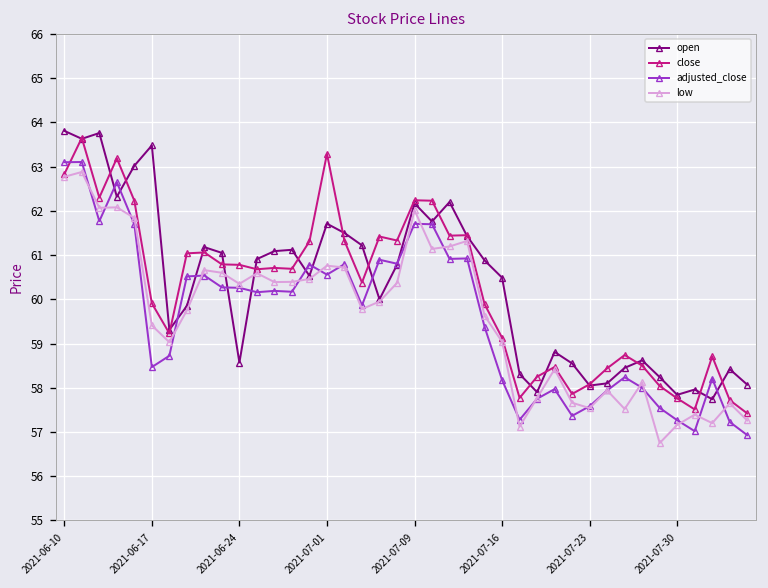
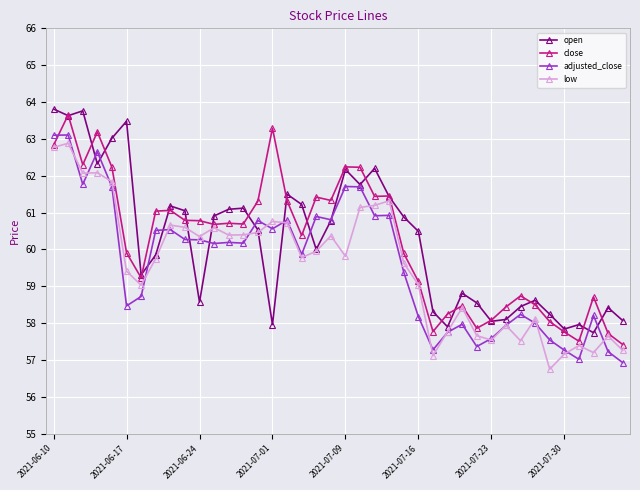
  {
    "open": {
      "2021-06-10": 63.8,
      "2021-06-17": 63.5,
      "2021-06-24": 58.6,
-     "2021-07-01": 61.7,
+     "2021-07-01": 58.0,
      "2021-07-09": 62.2,
      "2021-07-16": 60.5,
      "2021-07-30": 57.8
    },
    "close": {
      "2021-06-17": 59.9,
      "2021-06-24": 60.8,
      "2021-07-01": 63.3,
      "2021-07-09": 62.2,
      "2021-07-16": 59.1,
      "2021-07-30": 57.8
    },
    "adjusted_close": {
      "2021-06-10": 63.1,
      "2021-06-17": 58.5,
      "2021-06-24": 60.3,
      "2021-07-01": 60.6,
      "2021-07-09": 61.7,
      "2021-07-16": 58.2,
      "2021-07-30": 57.3
    },
    "low": {
      "2021-06-17": 59.4,
      "2021-06-24": 60.4,
      "2021-07-01": 60.8,
-     "2021-07-09": 62.0,
+     "2021-07-09": 59.8,
      "2021-07-16": 59.0,
      "2021-07-30": 57.2
    }
  }
